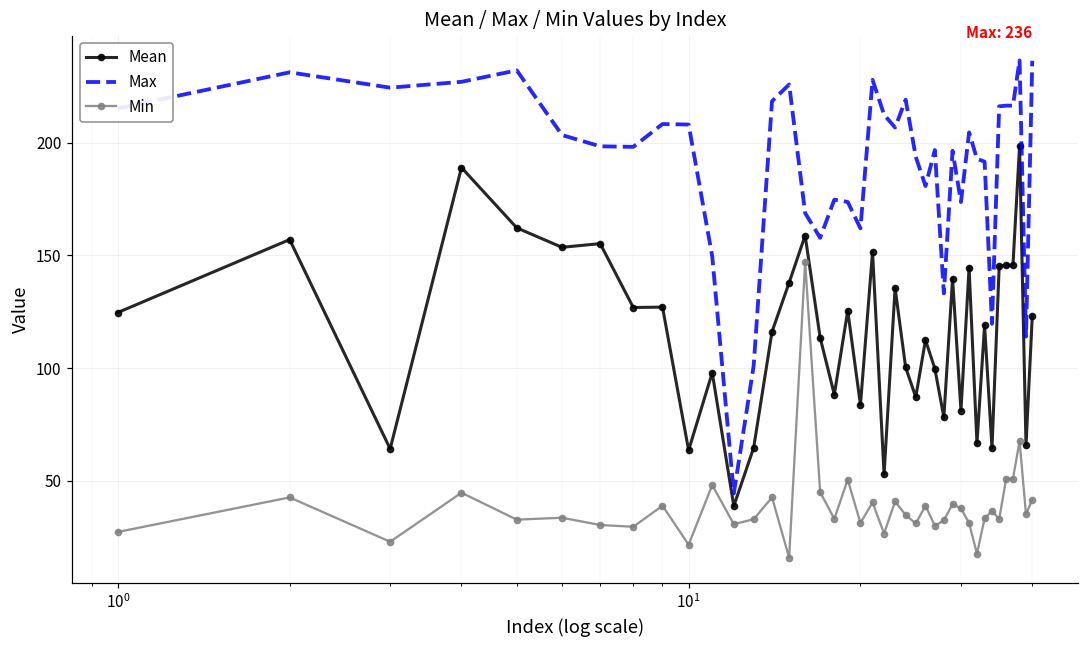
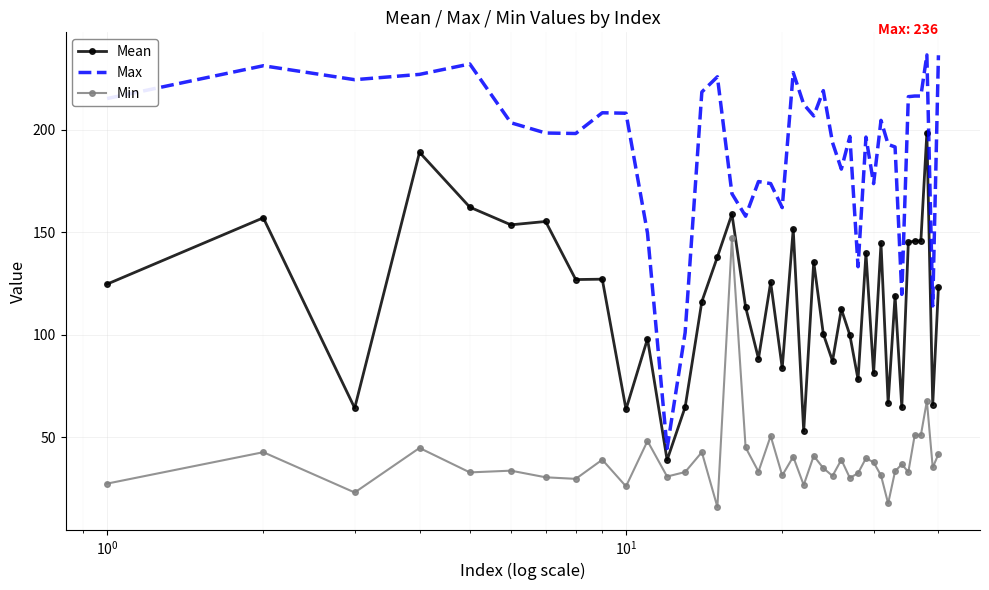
  {
    "Mean": {
      "10^0": 125,
      "10^1": 64
    },
    "Max": {
      "10^1": 208
    },
    "Min": {
      "10^0": 27,
-     "10^1": 22
+     "10^1": 26
    }
  }
